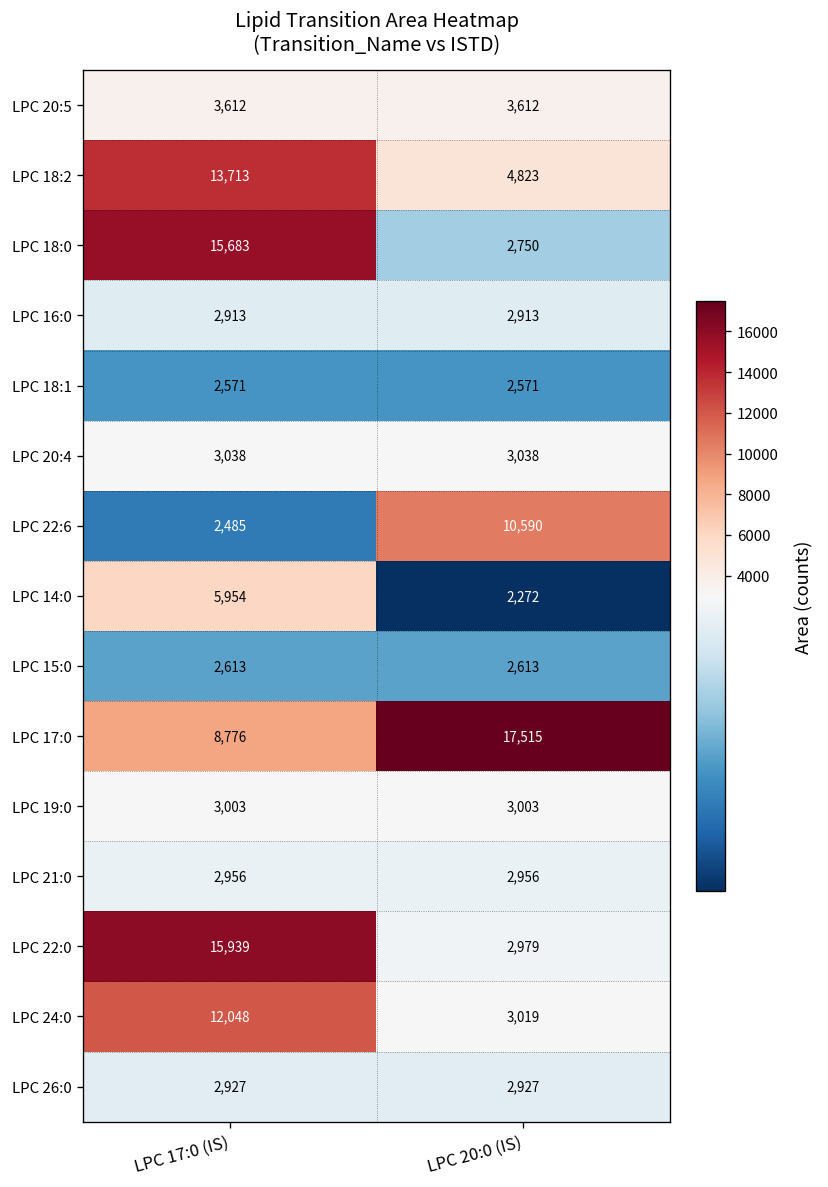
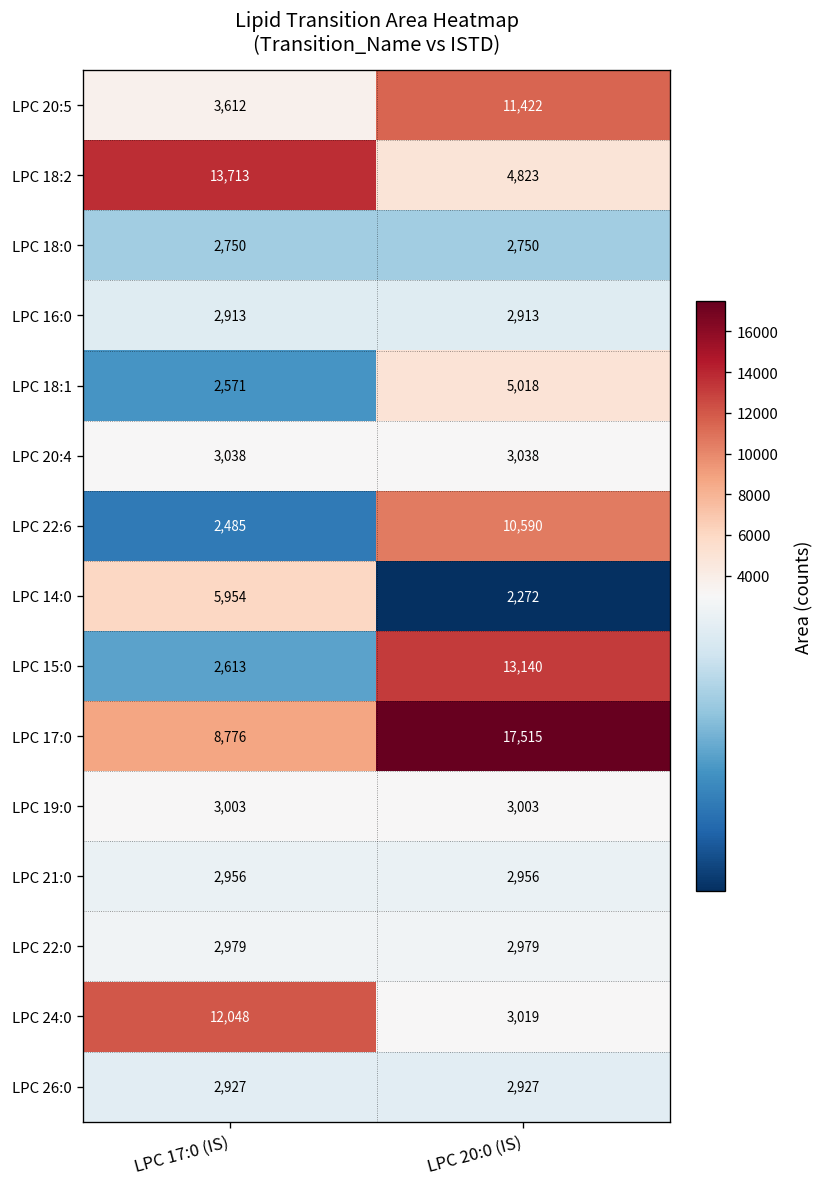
  {
    "LPC 20:5": {
      "LPC 17:0 (IS)": "3,612",
-     "LPC 20:0 (IS)": "3,612"
+     "LPC 20:0 (IS)": "11,422"
    },
    "LPC 18:2": {
      "LPC 17:0 (IS)": "13,713",
      "LPC 20:0 (IS)": "4,823"
    },
    "LPC 18:0": {
-     "LPC 17:0 (IS)": "15,683",
+     "LPC 17:0 (IS)": "2,750",
      "LPC 20:0 (IS)": "2,750"
    },
    "LPC 16:0": {
      "LPC 17:0 (IS)": "2,913",
      "LPC 20:0 (IS)": "2,913"
    },
    "LPC 18:1": {
      "LPC 17:0 (IS)": "2,571",
-     "LPC 20:0 (IS)": "2,571"
+     "LPC 20:0 (IS)": "5,018"
    },
    "LPC 20:4": {
      "LPC 17:0 (IS)": "3,038",
      "LPC 20:0 (IS)": "3,038"
    },
    "LPC 22:6": {
      "LPC 17:0 (IS)": "2,485",
      "LPC 20:0 (IS)": "10,590"
    },
    "LPC 14:0": {
      "LPC 17:0 (IS)": "5,954",
      "LPC 20:0 (IS)": "2,272"
    },
    "LPC 15:0": {
      "LPC 17:0 (IS)": "2,613",
-     "LPC 20:0 (IS)": "2,613"
+     "LPC 20:0 (IS)": "13,140"
    },
    "LPC 17:0": {
      "LPC 17:0 (IS)": "8,776",
      "LPC 20:0 (IS)": "17,515"
    },
    "LPC 19:0": {
      "LPC 17:0 (IS)": "3,003",
      "LPC 20:0 (IS)": "3,003"
    },
    "LPC 21:0": {
      "LPC 17:0 (IS)": "2,956",
      "LPC 20:0 (IS)": "2,956"
    },
    "LPC 22:0": {
-     "LPC 17:0 (IS)": "15,939",
+     "LPC 17:0 (IS)": "2,979",
      "LPC 20:0 (IS)": "2,979"
    },
    "LPC 24:0": {
      "LPC 17:0 (IS)": "12,048",
      "LPC 20:0 (IS)": "3,019"
    },
    "LPC 26:0": {
      "LPC 17:0 (IS)": "2,927",
      "LPC 20:0 (IS)": "2,927"
    }
  }
